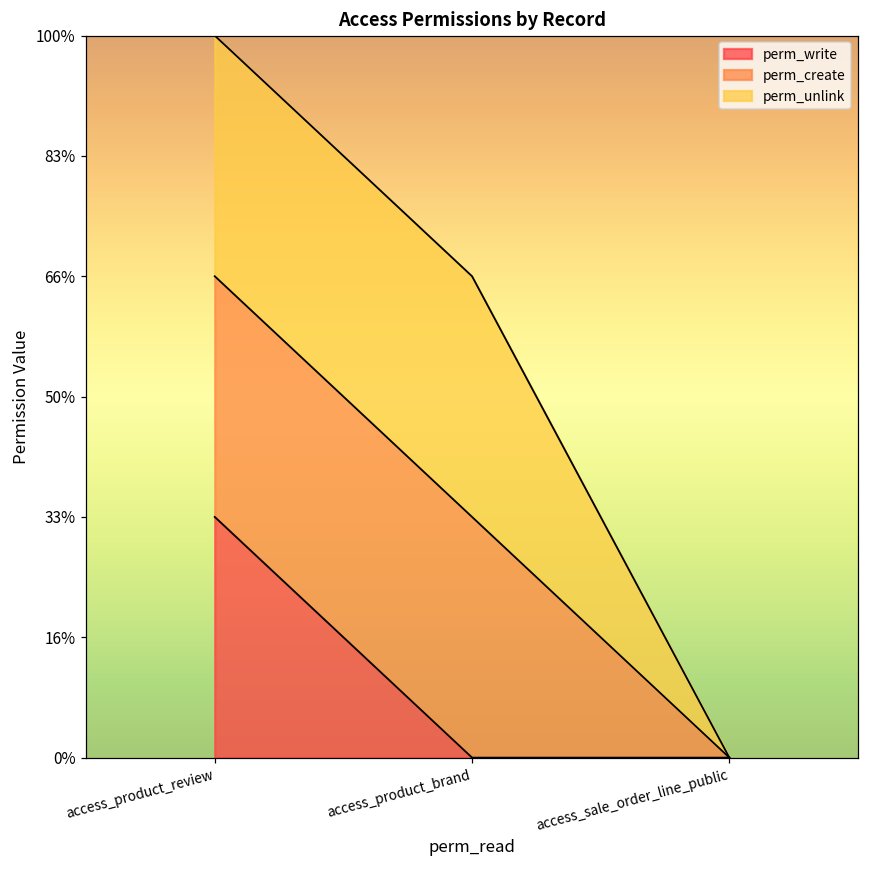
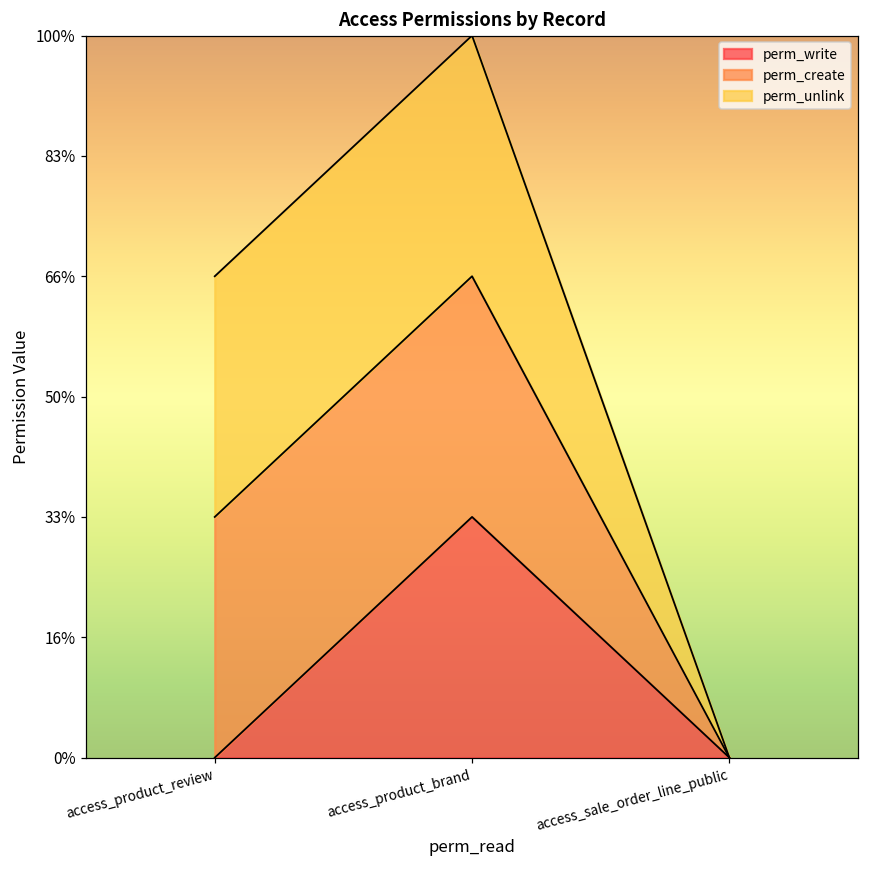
  {
    "perm_write": {
-     "access_product_review": "33%",
-     "access_product_brand": "0%"
+     "access_product_review": "0%",
+     "access_product_brand": "33%"
    },
    "perm_create": {
      "access_product_review": "33%",
      "access_product_brand": "33%"
    },
    "perm_unlink": {
      "access_product_review": "33%",
      "access_product_brand": "33%"
    }
  }
